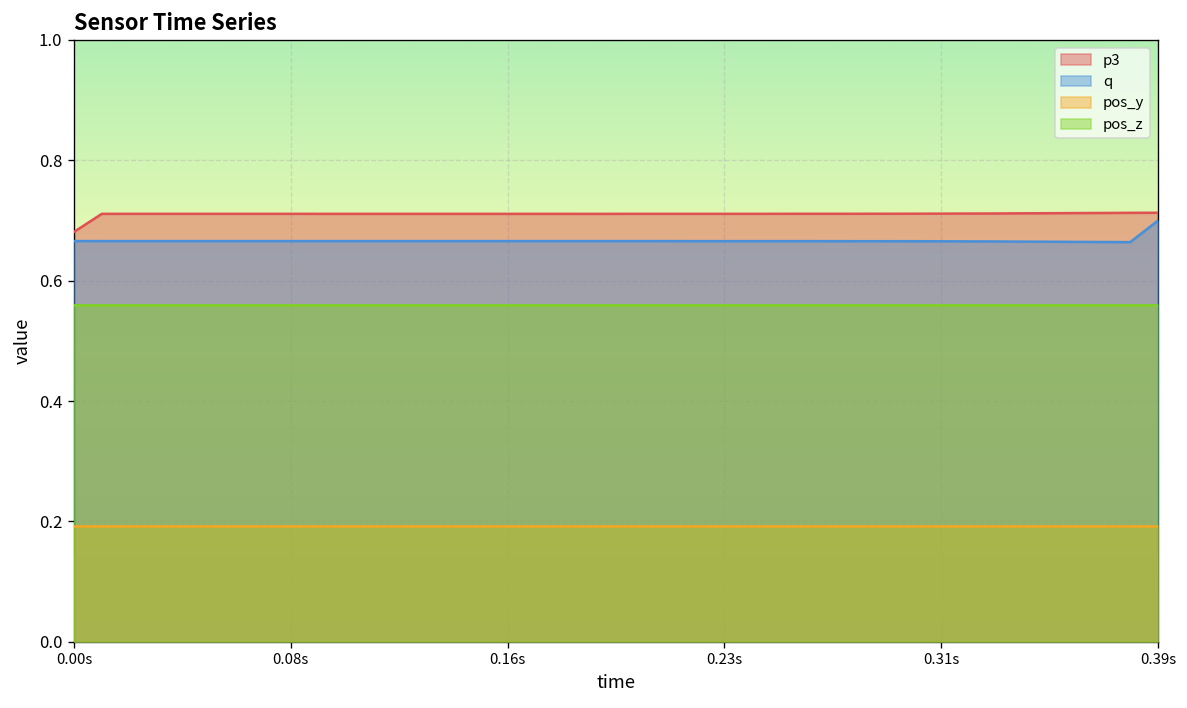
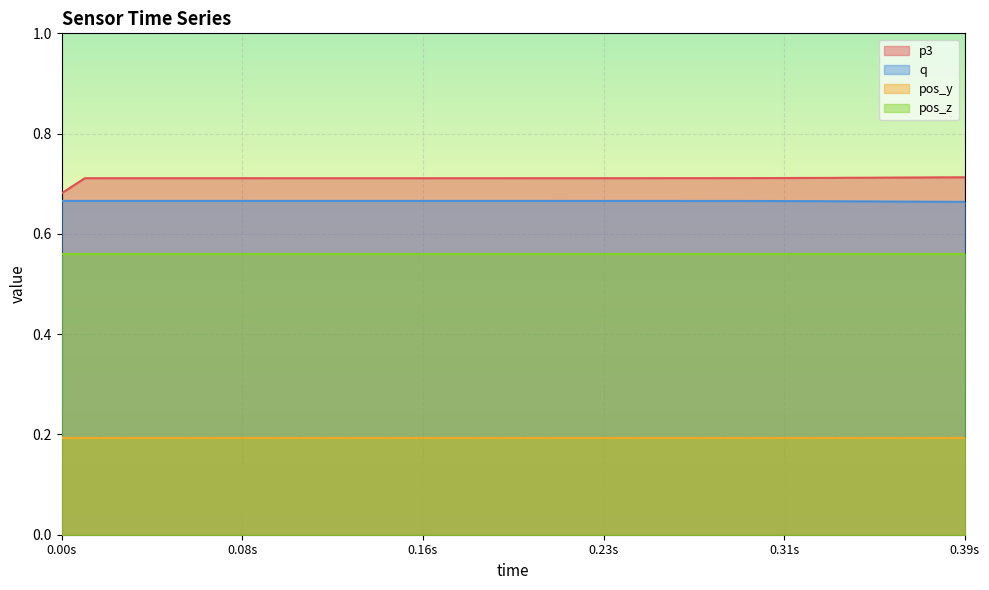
  {
    "p3": {
      "0.00s": 0.68,
      "0.39s": 0.71
    },
    "q": {
      "0.00s": 0.67,
-     "0.39s": 0.70
+     "0.39s": 0.66
    },
    "pos_y": {
      "0.00s": 0.19,
      "0.39s": 0.19
    },
    "pos_z": {
      "0.00s": 0.56,
      "0.39s": 0.56
    }
  }
